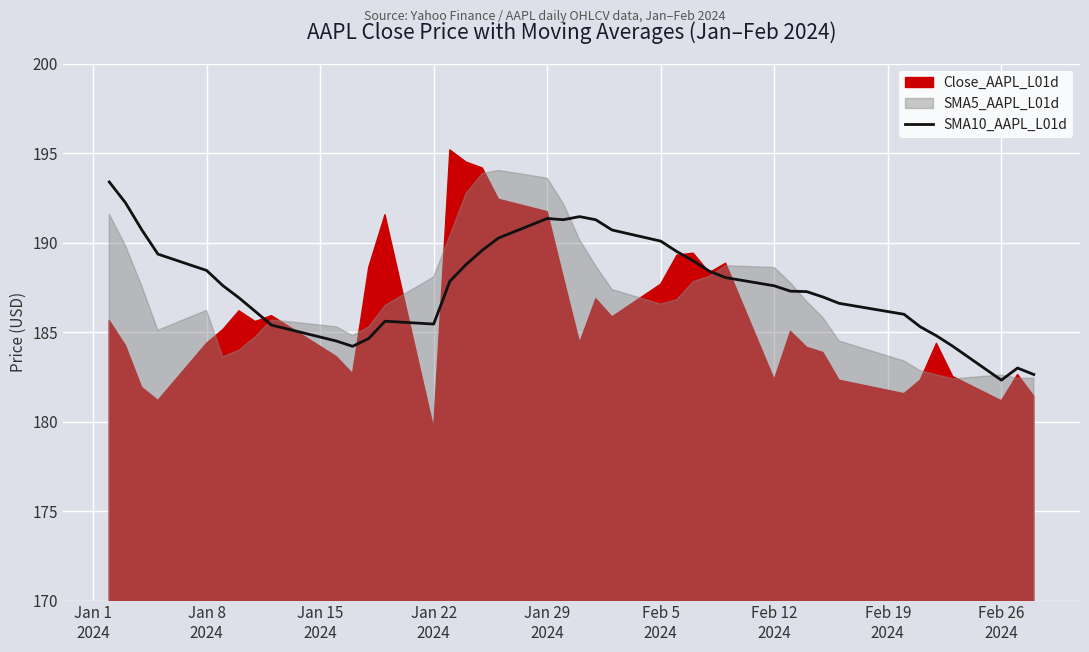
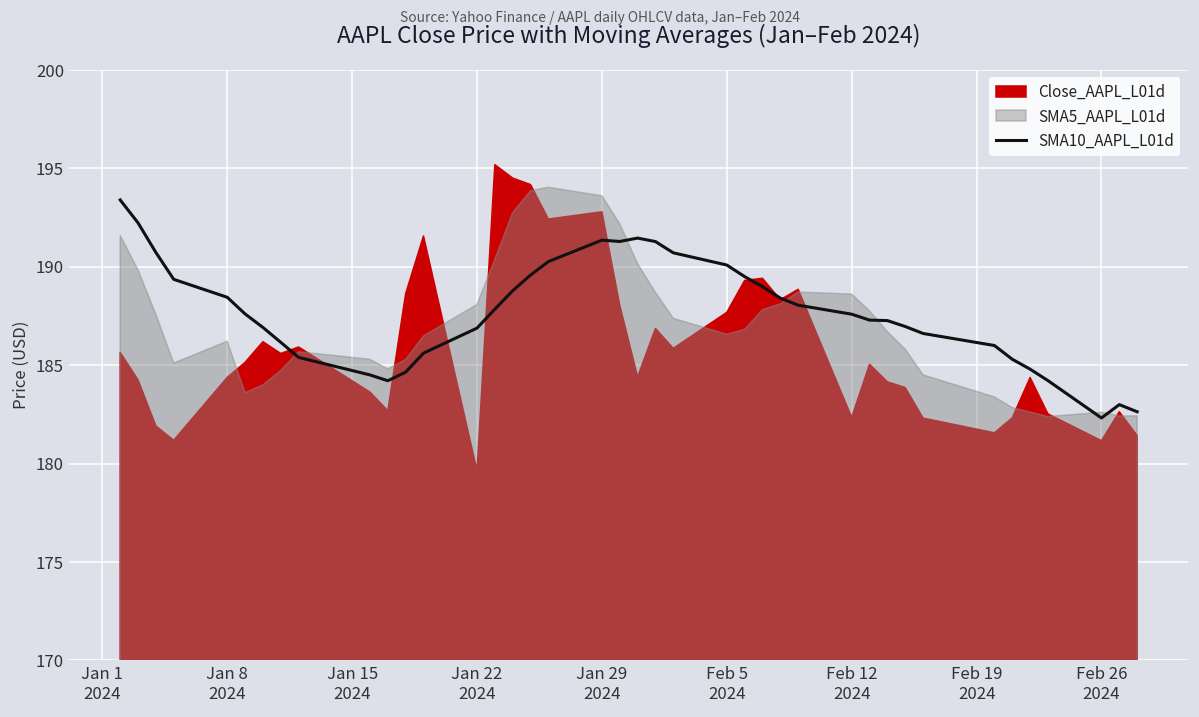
  {
    "SMA10_AAPL_L01d": {
      "Jan 8 2024": 188.4,
-     "Jan 22 2024": 185.4,
+     "Jan 22 2024": 186.9,
      "Jan 29 2024": 191.3,
      "Feb 5 2024": 190.1,
      "Feb 12 2024": 187.6,
      "Feb 26 2024": 182.3
    },
    "Close_AAPL_L01d": {
      "Jan 8 2024": 184.4,
      "Jan 22 2024": 179.6,
-     "Jan 29 2024": 191.7,
+     "Jan 29 2024": 192.8,
      "Feb 5 2024": 187.7,
      "Feb 12 2024": 182.3,
      "Feb 26 2024": 181.2
    },
    "SMA5_AAPL_L01d": {
      "Jan 8 2024": 186.2,
      "Jan 22 2024": 188.1,
      "Jan 29 2024": 193.6,
      "Feb 5 2024": 186.6,
      "Feb 12 2024": 188.6,
      "Feb 26 2024": 182.6
    }
  }
